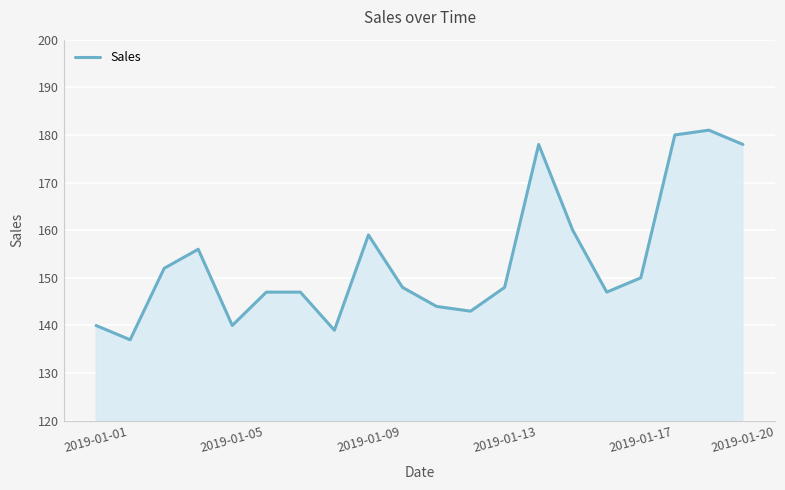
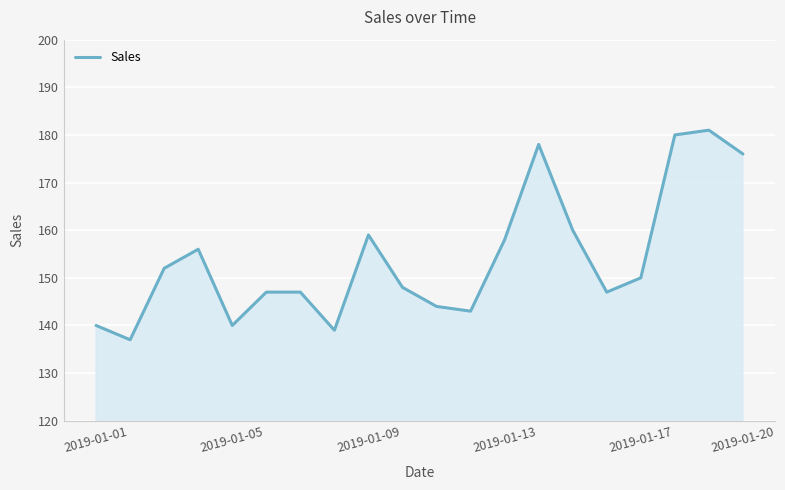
  {
    "2019-01-01": 140,
    "2019-01-05": 140,
    "2019-01-09": 159,
-   "2019-01-13": 148,
+   "2019-01-13": 158,
    "2019-01-17": 150,
-   "2019-01-20": 178
+   "2019-01-20": 176
  }
